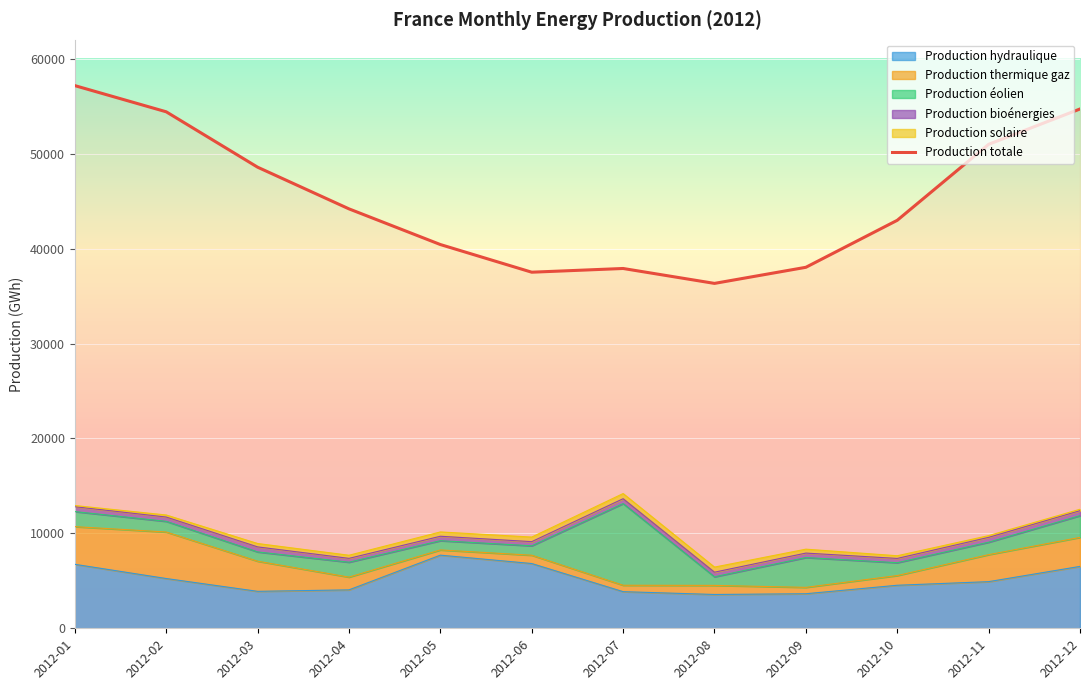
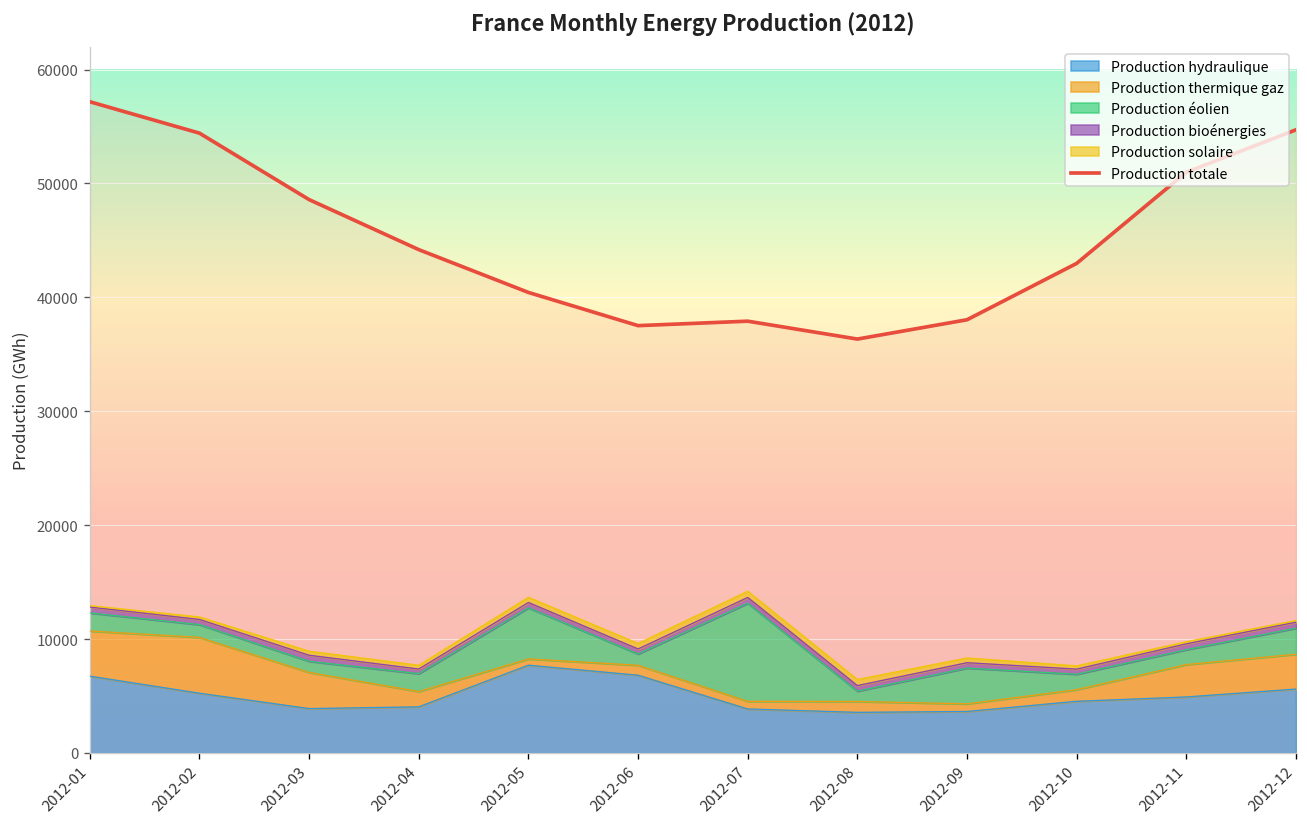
  {
    "Production hydraulique": {
      "2012-01": 7000,
      "2012-02": 5000,
      "2012-03": 4000,
      "2012-04": 4000,
      "2012-05": 8000,
      "2012-06": 7000,
      "2012-07": 4000,
      "2012-08": 4000,
      "2012-09": 4000,
      "2012-10": 5000,
      "2012-11": 5000,
-     "2012-12": 7000
+     "2012-12": 6000
    },
    "Production éolien": {
      "2012-01": 2000,
      "2012-02": 1000,
      "2012-03": 1000,
      "2012-04": 2000,
-     "2012-05": 1000,
+     "2012-05": 4000,
      "2012-06": 1000,
      "2012-07": 9000,
      "2012-08": 1000,
      "2012-09": 3000,
      "2012-10": 1000,
      "2012-11": 1000,
      "2012-12": 2000
    },
    "Production bioénergies": {
      "2012-03": 1000,
      "2012-04": 0,
      "2012-05": 0,
      "2012-06": 0,
      "2012-07": 1000,
      "2012-08": 0,
      "2012-09": 0,
      "2012-10": 0
    },
    "Production totale": {
      "2012-01": 57000,
      "2012-02": 54000,
      "2012-03": 49000,
      "2012-04": 44000,
      "2012-05": 40000,
      "2012-06": 38000,
      "2012-07": 38000,
      "2012-08": 36000,
      "2012-09": 38000,
      "2012-10": 43000,
      "2012-12": 55000
    }
  }
